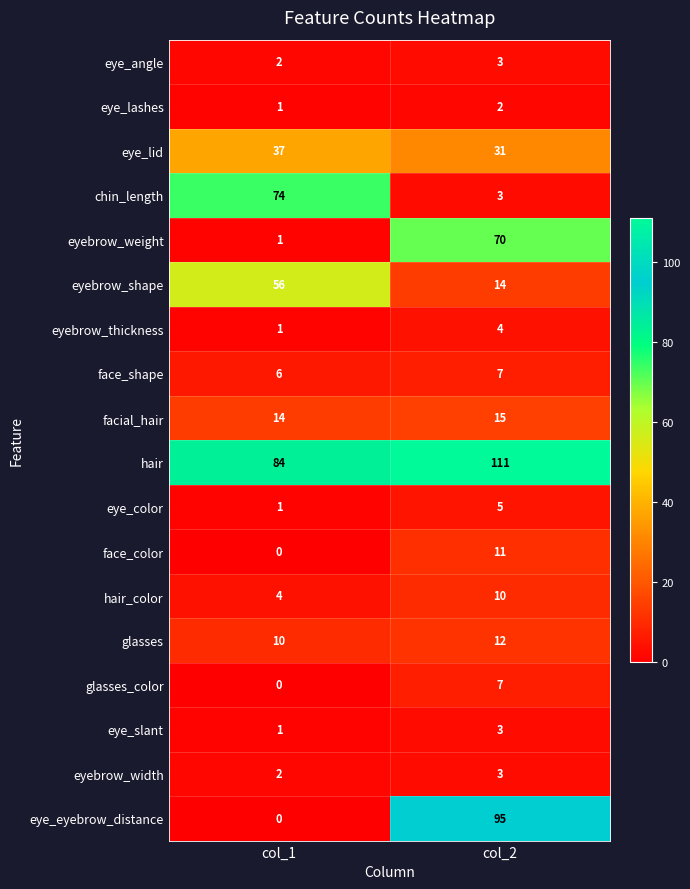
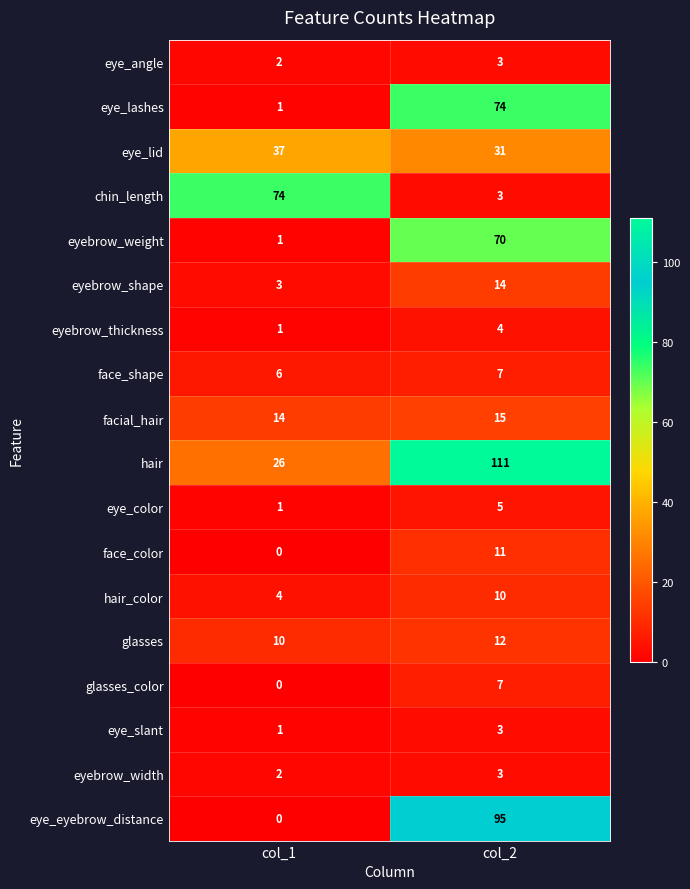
  {
    "eye_angle": {
      "col_1": 2,
      "col_2": 3
    },
    "eye_lashes": {
      "col_1": 1,
-     "col_2": 2
+     "col_2": 74
    },
    "eye_lid": {
      "col_1": 37,
      "col_2": 31
    },
    "chin_length": {
      "col_1": 74,
      "col_2": 3
    },
    "eyebrow_weight": {
      "col_1": 1,
      "col_2": 70
    },
    "eyebrow_shape": {
-     "col_1": 56,
+     "col_1": 3,
      "col_2": 14
    },
    "eyebrow_thickness": {
      "col_1": 1,
      "col_2": 4
    },
    "face_shape": {
      "col_1": 6,
      "col_2": 7
    },
    "facial_hair": {
      "col_1": 14,
      "col_2": 15
    },
    "hair": {
-     "col_1": 84,
+     "col_1": 26,
      "col_2": 111
    },
    "eye_color": {
      "col_1": 1,
      "col_2": 5
    },
    "face_color": {
      "col_1": 0,
      "col_2": 11
    },
    "hair_color": {
      "col_1": 4,
      "col_2": 10
    },
    "glasses": {
      "col_1": 10,
      "col_2": 12
    },
    "glasses_color": {
      "col_1": 0,
      "col_2": 7
    },
    "eye_slant": {
      "col_1": 1,
      "col_2": 3
    },
    "eyebrow_width": {
      "col_1": 2,
      "col_2": 3
    },
    "eye_eyebrow_distance": {
      "col_1": 0,
      "col_2": 95
    }
  }
